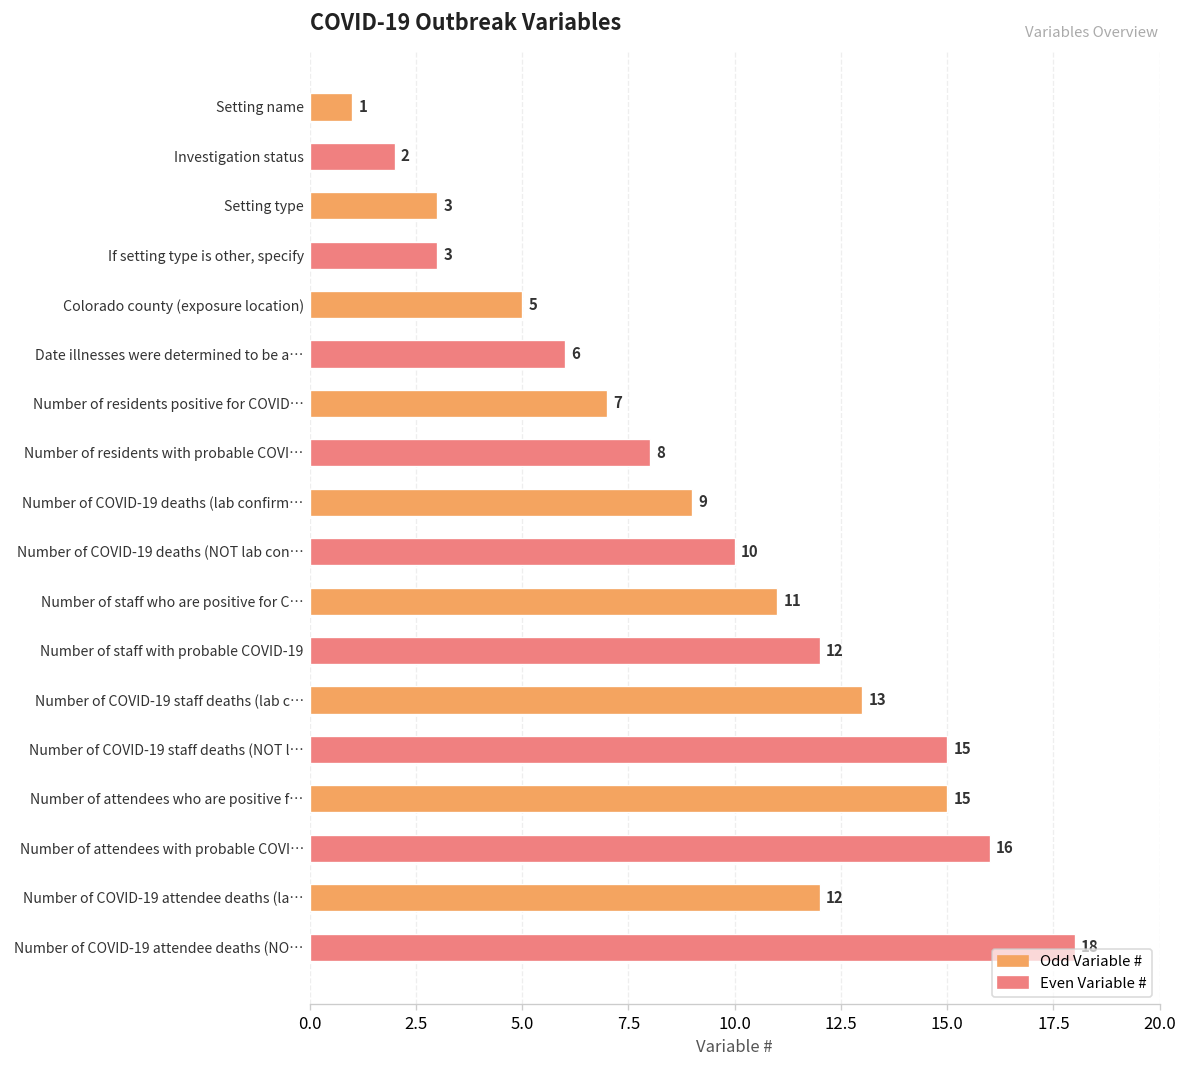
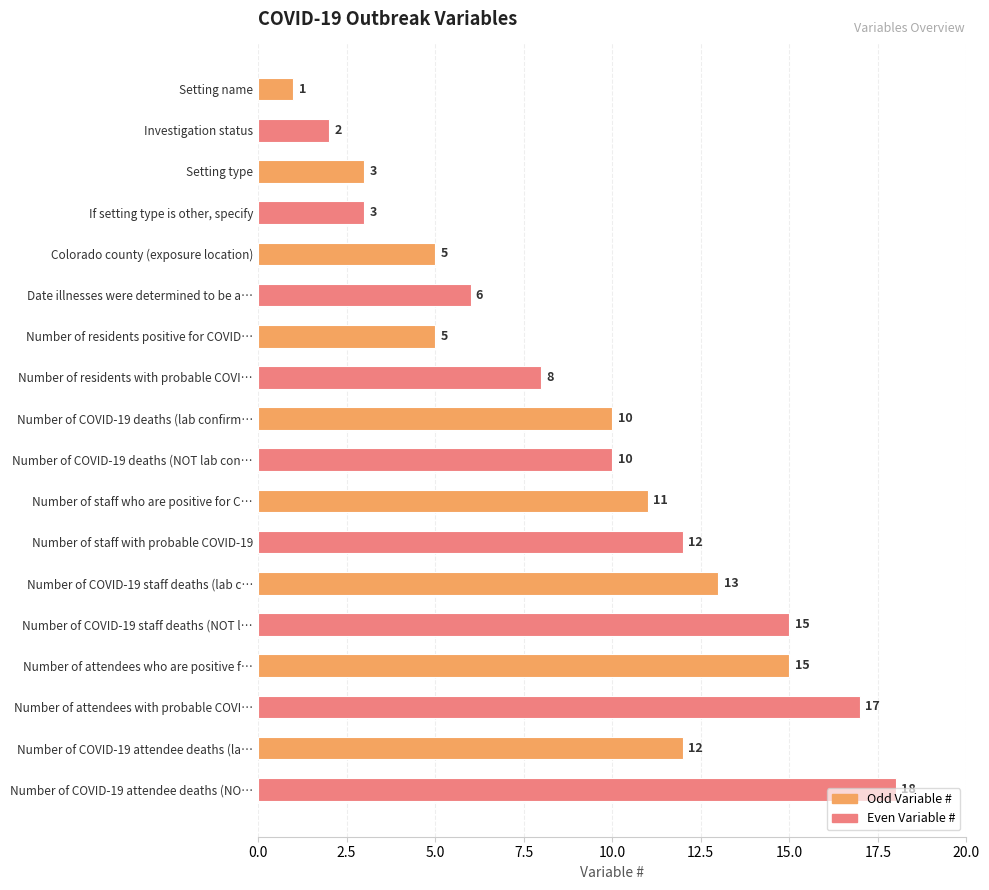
  {
    "Setting name": 1,
    "Investigation status": 2,
    "Setting type": 3,
    "If setting type is other, specify": 3,
    "Colorado county (exposure location)": 5,
    "Date illnesses were determined to be a…": 6,
-   "Number of residents positive for COVID…": 7,
+   "Number of residents positive for COVID…": 5,
    "Number of residents with probable COVI…": 8,
-   "Number of COVID-19 deaths (lab confirm…": 9,
+   "Number of COVID-19 deaths (lab confirm…": 10,
    "Number of COVID-19 deaths (NOT lab con…": 10,
    "Number of staff who are positive for C…": 11,
    "Number of staff with probable COVID-19": 12,
    "Number of COVID-19 staff deaths (lab c…": 13,
    "Number of COVID-19 staff deaths (NOT l…": 15,
    "Number of attendees who are positive f…": 15,
-   "Number of attendees with probable COVI…": 16,
+   "Number of attendees with probable COVI…": 17,
    "Number of COVID-19 attendee deaths (la…": 12
  }
